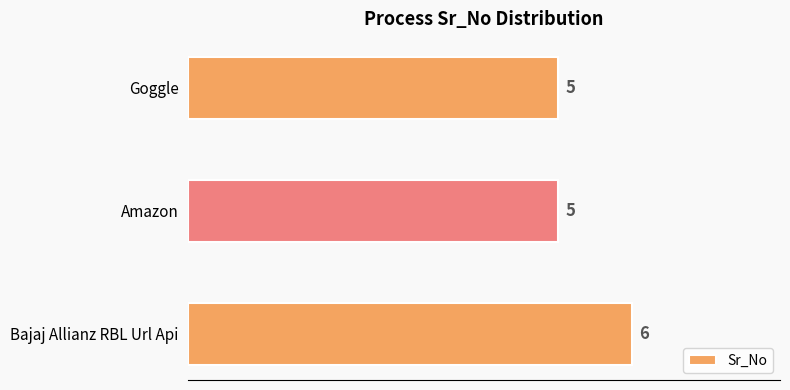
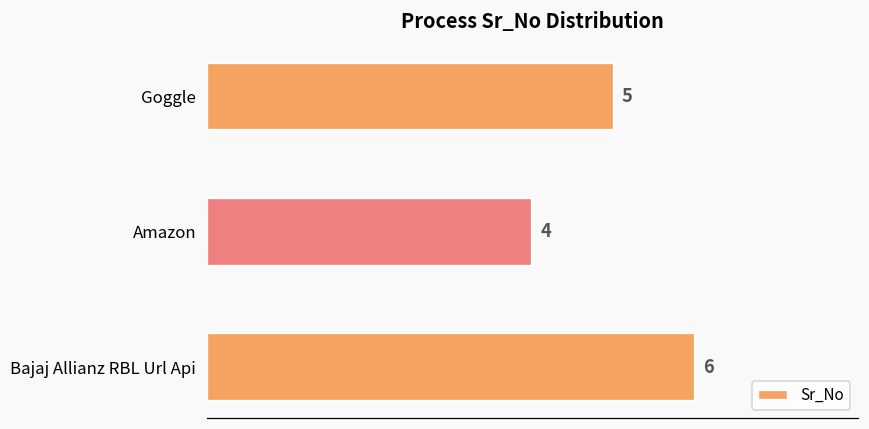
  {
    "Goggle": 5,
-   "Amazon": 5,
+   "Amazon": 4,
    "Bajaj Allianz RBL Url Api": 6
  }
